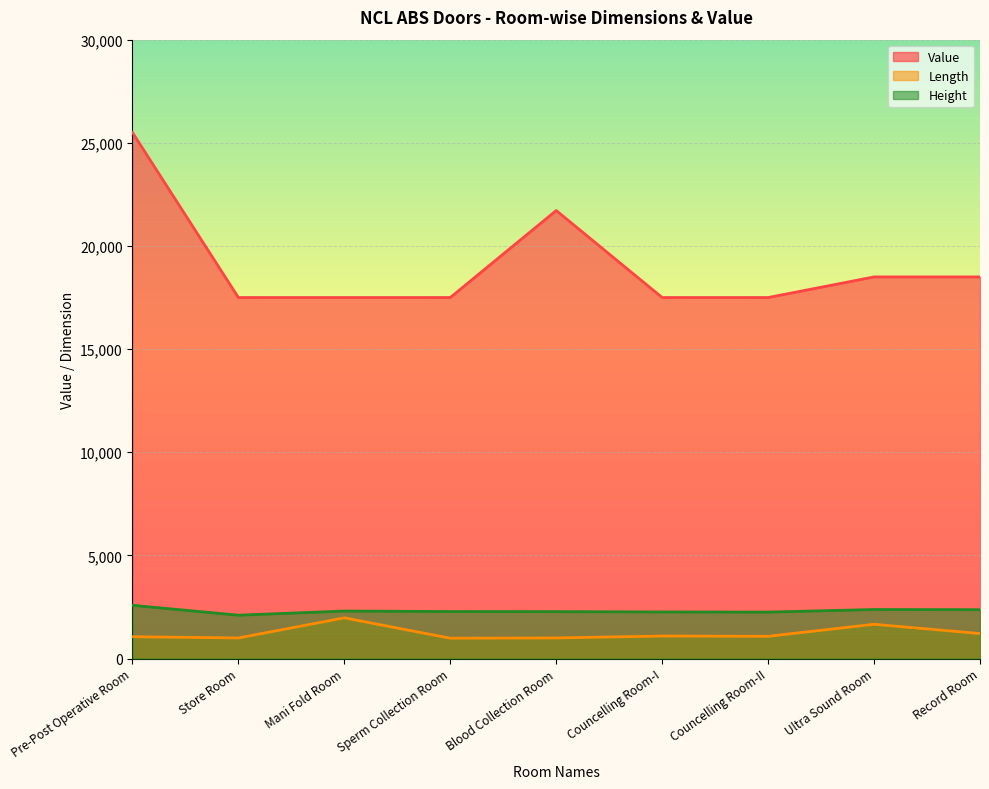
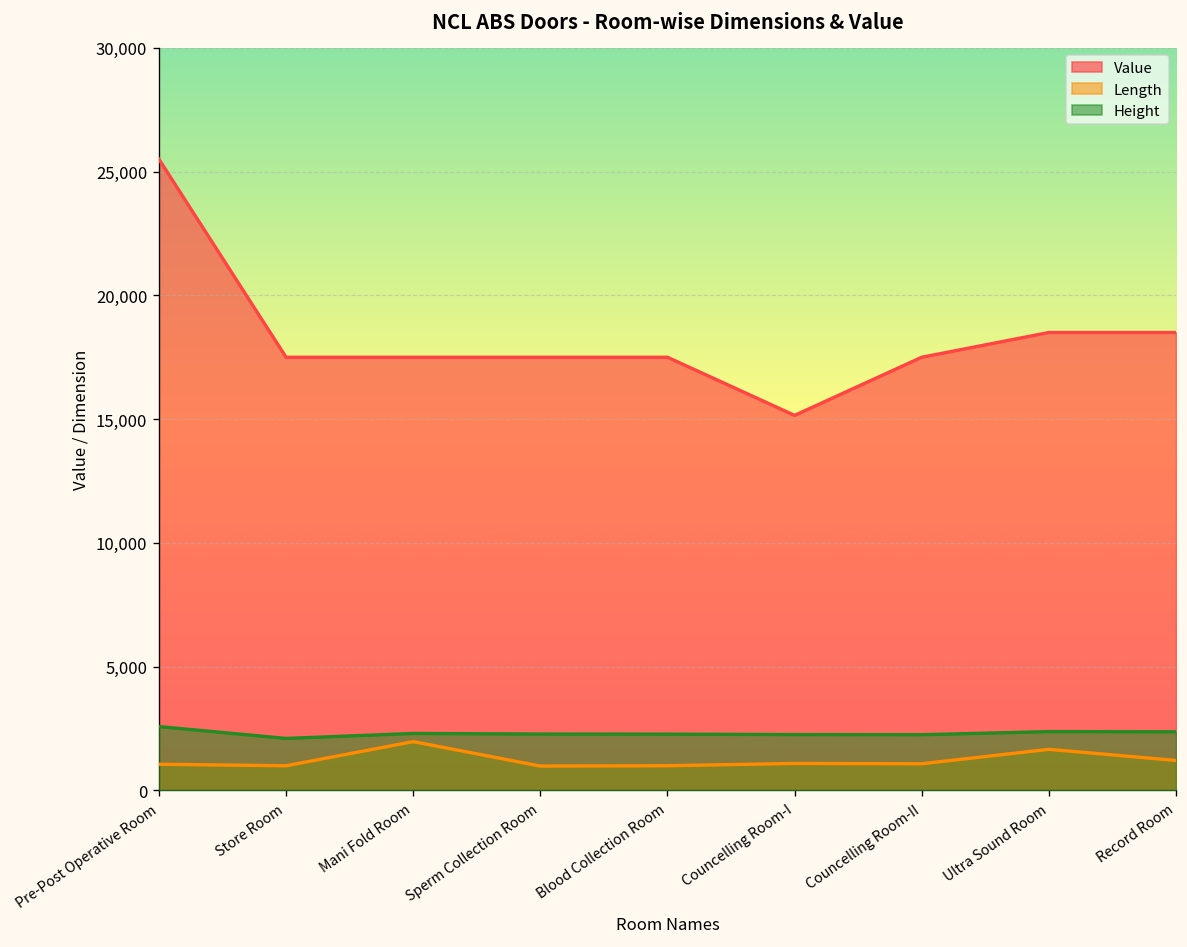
  {
    "Value": {
      "Pre-Post Operative Room": "25,500",
      "Store Room": "17,500",
      "Mani Fold Room": "17,500",
      "Sperm Collection Room": "17,500",
-     "Blood Collection Room": "21,700",
-     "Councelling Room-I": "17,500",
+     "Blood Collection Room": "17,500",
+     "Councelling Room-I": "15,200",
      "Councelling Room-II": "17,500",
      "Ultra Sound Room": "18,500",
      "Record Room": "18,500"
    },
    "Length": {
      "Pre-Post Operative Room": "1,100",
      "Store Room": "1,000",
      "Mani Fold Room": "2,000",
      "Sperm Collection Room": "1,000",
      "Blood Collection Room": "1,000",
      "Councelling Room-I": "1,100",
      "Councelling Room-II": "1,100",
      "Ultra Sound Room": "1,700",
      "Record Room": "1,200"
    },
    "Height": {
      "Pre-Post Operative Room": "2,600",
      "Store Room": "2,100",
      "Mani Fold Room": "2,300",
      "Sperm Collection Room": "2,300",
      "Blood Collection Room": "2,300",
      "Councelling Room-I": "2,300",
      "Councelling Room-II": "2,300",
      "Ultra Sound Room": "2,400",
      "Record Room": "2,400"
    }
  }
